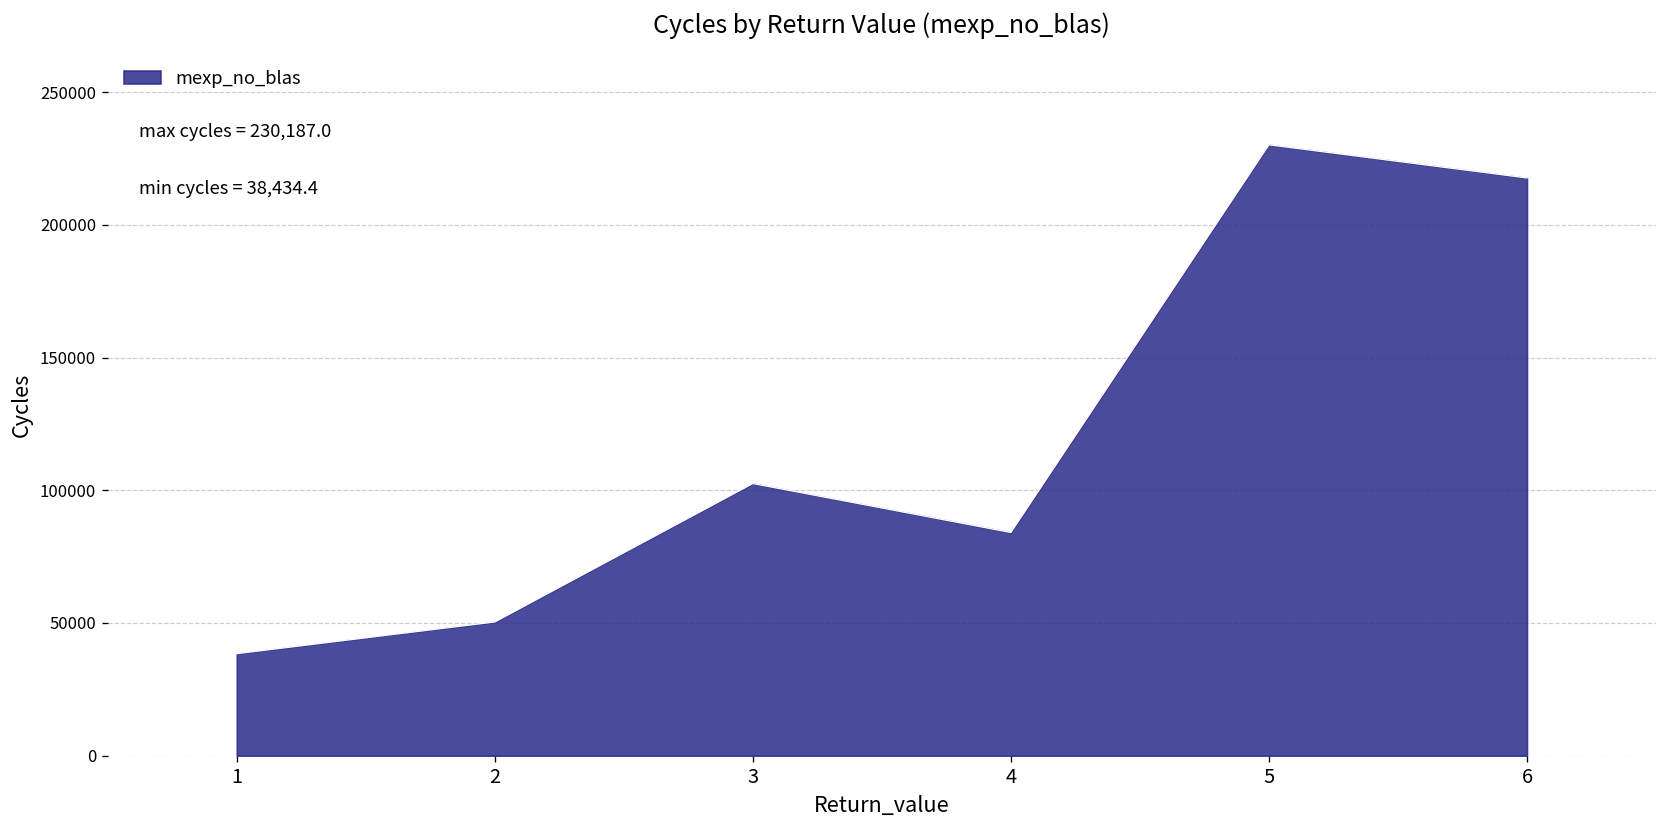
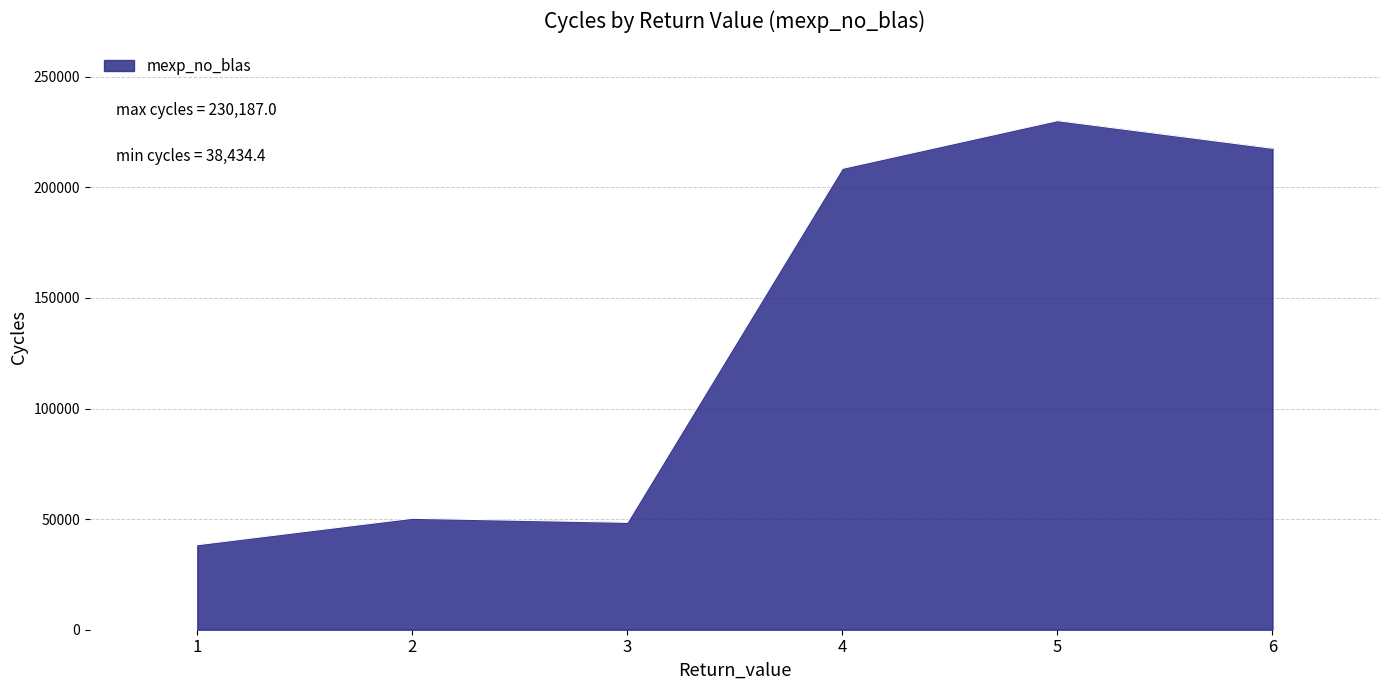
  {
    "1": 38000,
    "2": 50000,
-   "3": 103000,
-   "4": 84000,
+   "3": 49000,
+   "4": 209000,
    "5": 230000,
    "6": 218000
  }
